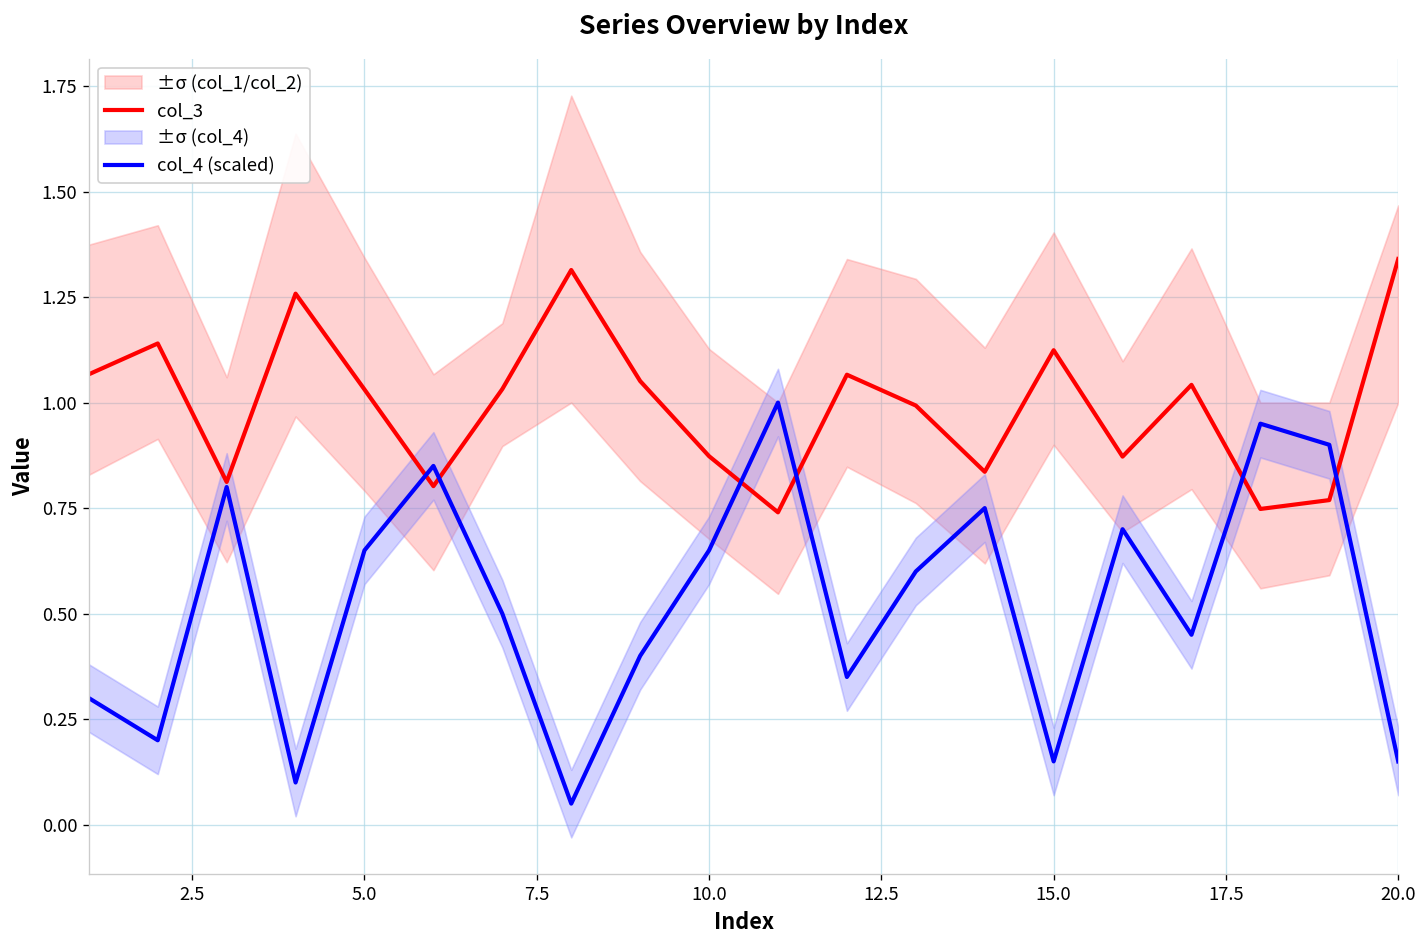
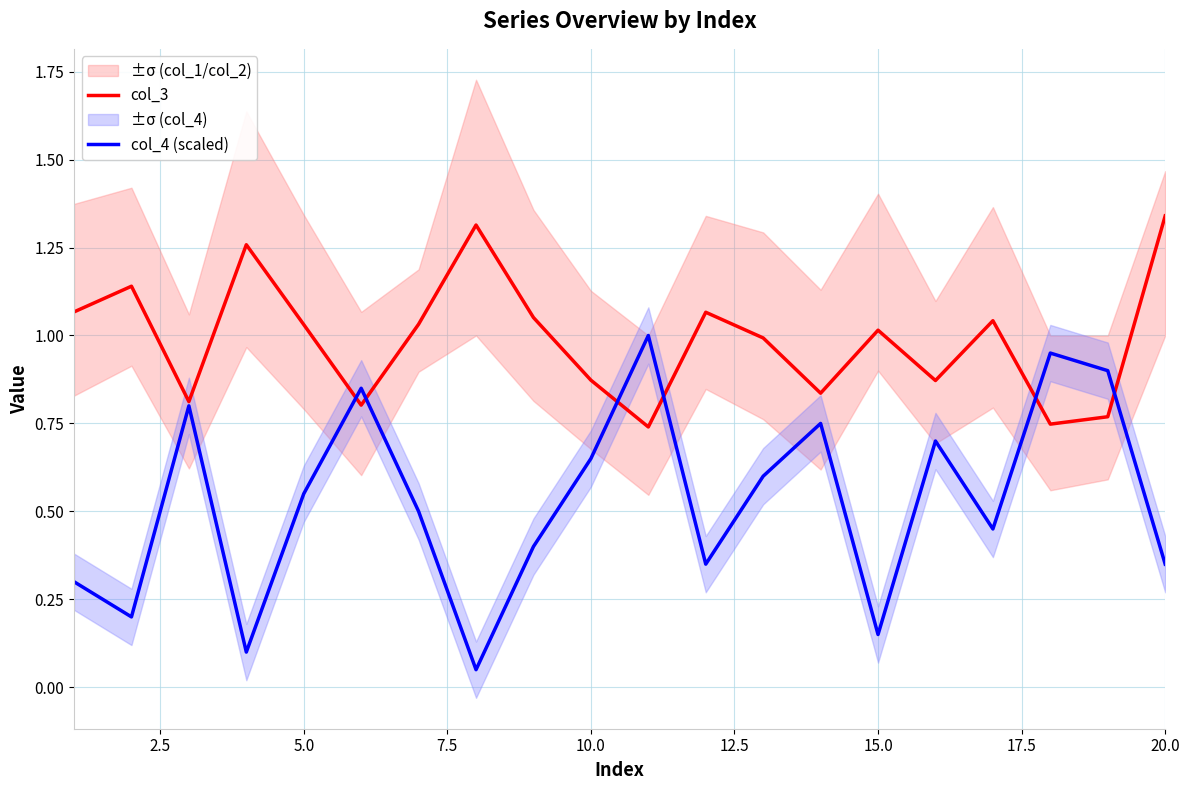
  {
    "col_3": {
      "5.0": 1.03,
      "10.0": 0.87,
-     "15.0": 1.12,
+     "15.0": 1.02,
      "20.0": 1.34
    },
    "col_4 (scaled)": {
-     "5.0": 0.65,
+     "5.0": 0.55,
      "10.0": 0.65,
      "15.0": 0.15,
-     "20.0": 0.15
+     "20.0": 0.35
    }
  }
